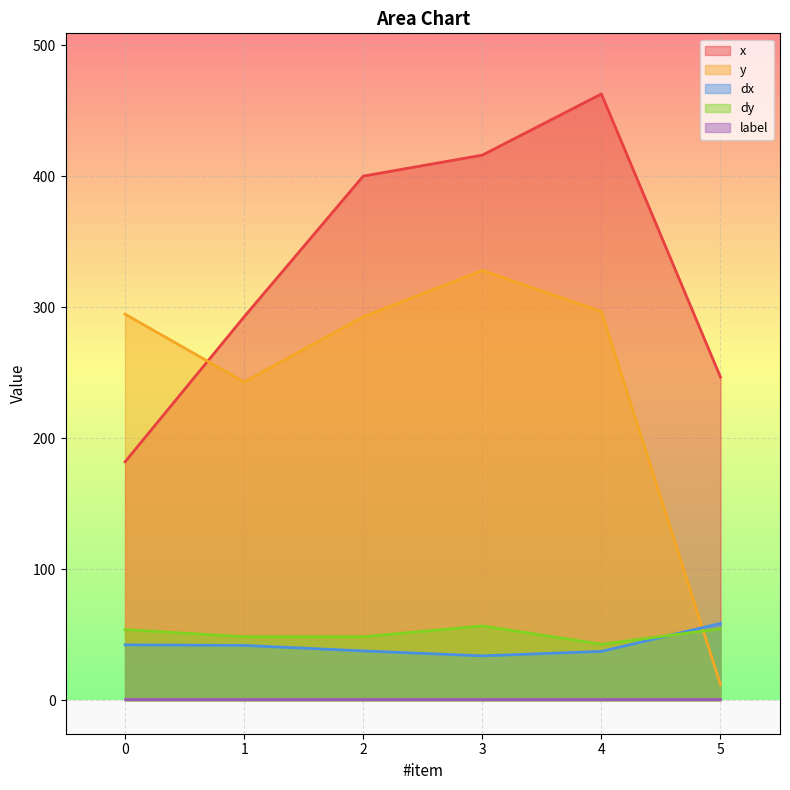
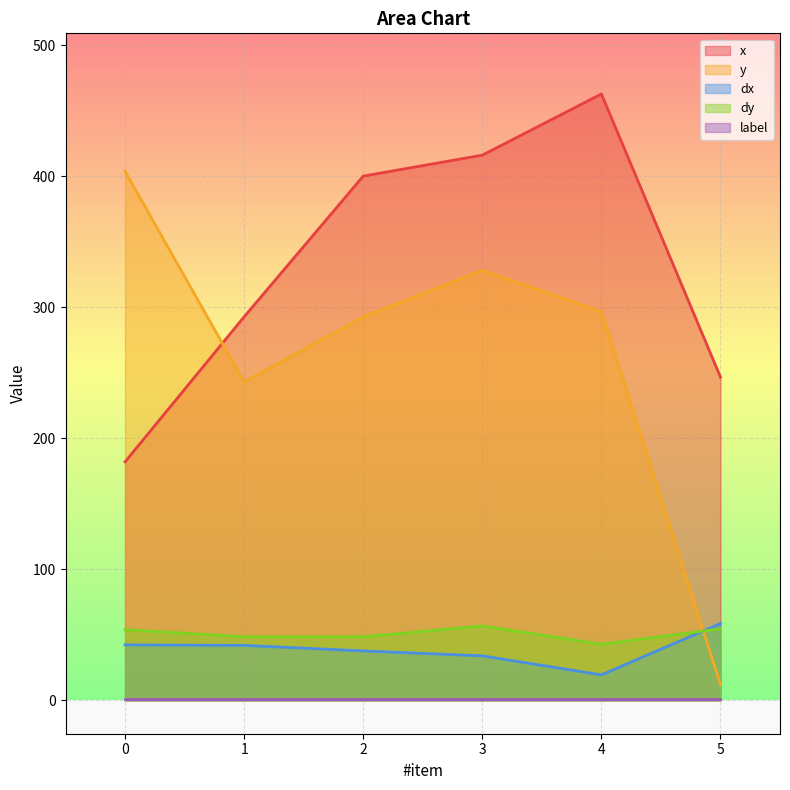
  {
    "x": {
      "0": 182,
      "1": 293,
      "2": 400,
      "3": 416,
      "4": 463,
      "5": 247
    },
    "y": {
-     "0": 295,
+     "0": 404,
      "1": 243,
      "2": 293,
      "3": 328,
      "4": 297,
      "5": 12
    },
    "dx": {
      "0": 42,
      "1": 42,
      "2": 38,
      "3": 34,
-     "4": 37,
+     "4": 19,
      "5": 59
    },
    "dy": {
      "0": 54,
      "1": 49,
      "2": 49,
      "3": 57,
      "4": 43,
      "5": 55
    },
    "label": {
      "0": 1,
      "1": 1,
      "2": 1,
      "3": 1,
      "4": 1,
      "5": 1
    }
  }
